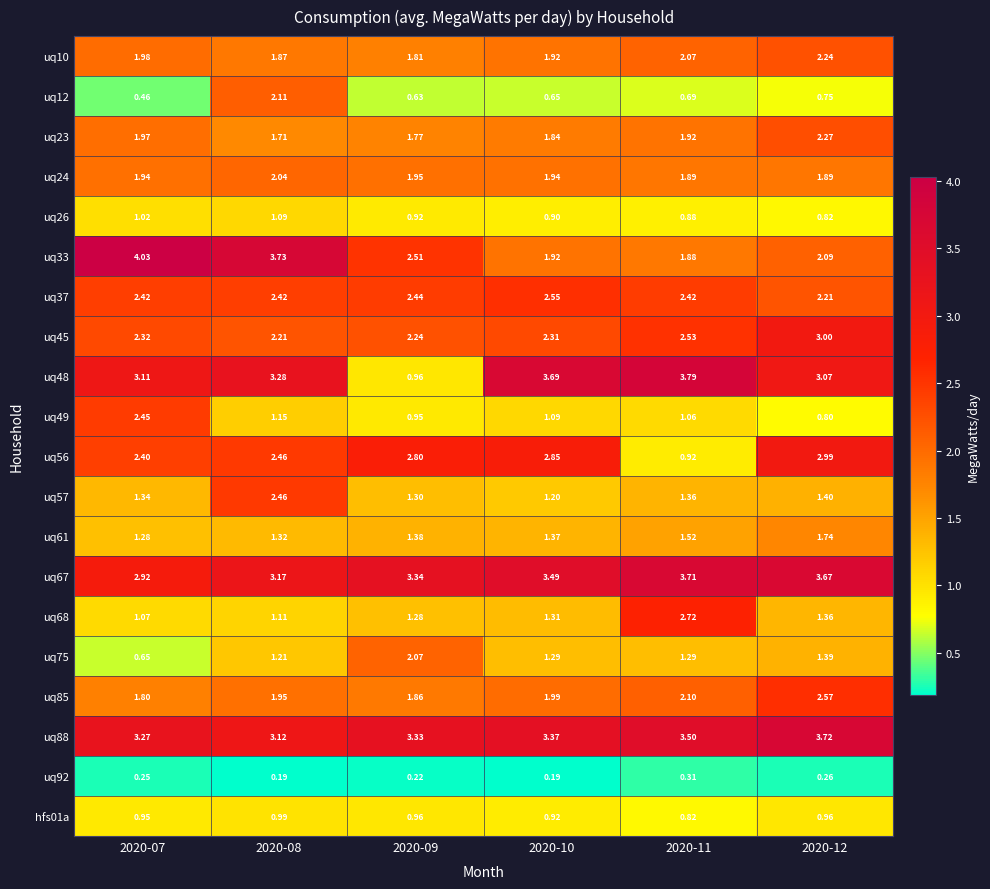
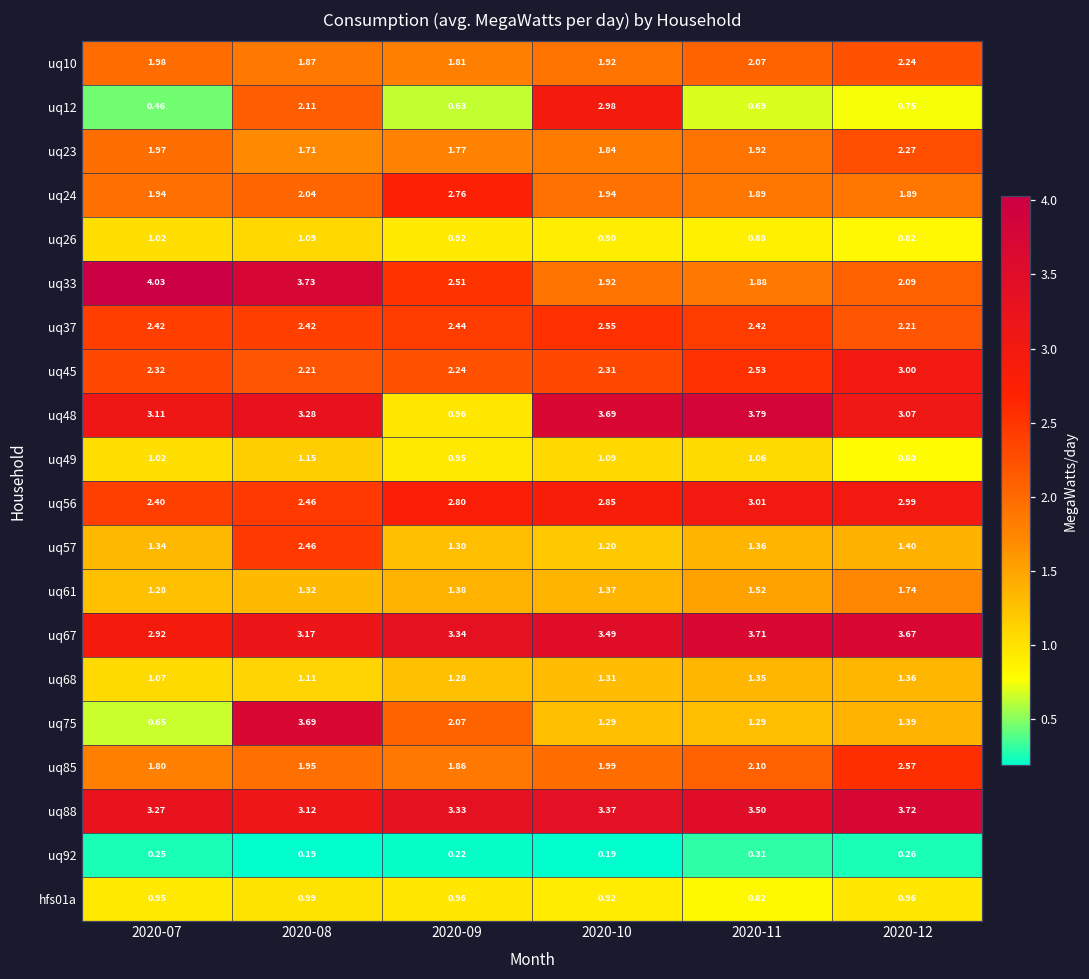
  {
    "uq10": {
      "2020-07": 1.98,
      "2020-08": 1.87,
      "2020-09": 1.81,
      "2020-10": 1.92,
      "2020-11": 2.07,
      "2020-12": 2.24
    },
    "uq12": {
      "2020-07": 0.46,
      "2020-08": 2.11,
      "2020-09": 0.63,
-     "2020-10": 0.65,
+     "2020-10": 2.98,
      "2020-11": 0.69,
      "2020-12": 0.75
    },
    "uq23": {
      "2020-07": 1.97,
      "2020-08": 1.71,
      "2020-09": 1.77,
      "2020-10": 1.84,
      "2020-11": 1.92,
      "2020-12": 2.27
    },
    "uq24": {
      "2020-07": 1.94,
      "2020-08": 2.04,
-     "2020-09": 1.95,
+     "2020-09": 2.76,
      "2020-10": 1.94,
      "2020-11": 1.89,
      "2020-12": 1.89
    },
    "uq26": {
      "2020-07": 1.02,
      "2020-08": 1.09,
      "2020-09": 0.92,
      "2020-10": 0.90,
      "2020-11": 0.88,
      "2020-12": 0.82
    },
    "uq33": {
      "2020-07": 4.03,
      "2020-08": 3.73,
      "2020-09": 2.51,
      "2020-10": 1.92,
      "2020-11": 1.88,
      "2020-12": 2.09
    },
    "uq37": {
      "2020-07": 2.42,
      "2020-08": 2.42,
      "2020-09": 2.44,
      "2020-10": 2.55,
      "2020-11": 2.42,
      "2020-12": 2.21
    },
    "uq45": {
      "2020-07": 2.32,
      "2020-08": 2.21,
      "2020-09": 2.24,
      "2020-10": 2.31,
      "2020-11": 2.53,
      "2020-12": 3.00
    },
    "uq48": {
      "2020-07": 3.11,
      "2020-08": 3.28,
      "2020-09": 0.96,
      "2020-10": 3.69,
      "2020-11": 3.79,
      "2020-12": 3.07
    },
    "uq49": {
-     "2020-07": 2.45,
+     "2020-07": 1.02,
      "2020-08": 1.15,
      "2020-09": 0.95,
      "2020-10": 1.09,
      "2020-11": 1.06,
      "2020-12": 0.80
    },
    "uq56": {
      "2020-07": 2.40,
      "2020-08": 2.46,
      "2020-09": 2.80,
      "2020-10": 2.85,
-     "2020-11": 0.92,
+     "2020-11": 3.01,
      "2020-12": 2.99
    },
    "uq57": {
      "2020-07": 1.34,
      "2020-08": 2.46,
      "2020-09": 1.30,
      "2020-10": 1.20,
      "2020-11": 1.36,
      "2020-12": 1.40
    },
    "uq61": {
      "2020-07": 1.28,
      "2020-08": 1.32,
      "2020-09": 1.38,
      "2020-10": 1.37,
      "2020-11": 1.52,
      "2020-12": 1.74
    },
    "uq67": {
      "2020-07": 2.92,
      "2020-08": 3.17,
      "2020-09": 3.34,
      "2020-10": 3.49,
      "2020-11": 3.71,
      "2020-12": 3.67
    },
    "uq68": {
      "2020-07": 1.07,
      "2020-08": 1.11,
      "2020-09": 1.28,
      "2020-10": 1.31,
-     "2020-11": 2.72,
+     "2020-11": 1.35,
      "2020-12": 1.36
    },
    "uq75": {
      "2020-07": 0.65,
-     "2020-08": 1.21,
+     "2020-08": 3.69,
      "2020-09": 2.07,
      "2020-10": 1.29,
      "2020-11": 1.29,
      "2020-12": 1.39
    },
    "uq85": {
      "2020-07": 1.80,
      "2020-08": 1.95,
      "2020-09": 1.86,
      "2020-10": 1.99,
      "2020-11": 2.10,
      "2020-12": 2.57
    },
    "uq88": {
      "2020-07": 3.27,
      "2020-08": 3.12,
      "2020-09": 3.33,
      "2020-10": 3.37,
      "2020-11": 3.50,
      "2020-12": 3.72
    },
    "uq92": {
      "2020-07": 0.25,
      "2020-08": 0.19,
      "2020-09": 0.22,
      "2020-10": 0.19,
      "2020-11": 0.31,
      "2020-12": 0.26
    },
    "hfs01a": {
      "2020-07": 0.95,
      "2020-08": 0.99,
      "2020-09": 0.96,
      "2020-10": 0.92,
      "2020-11": 0.82,
      "2020-12": 0.96
    }
  }
